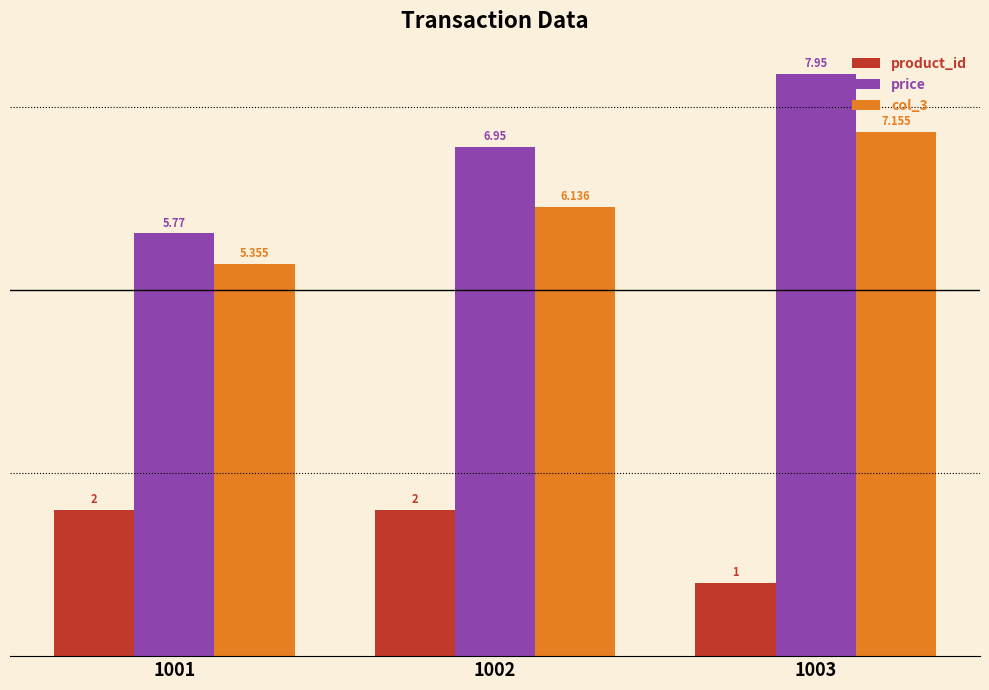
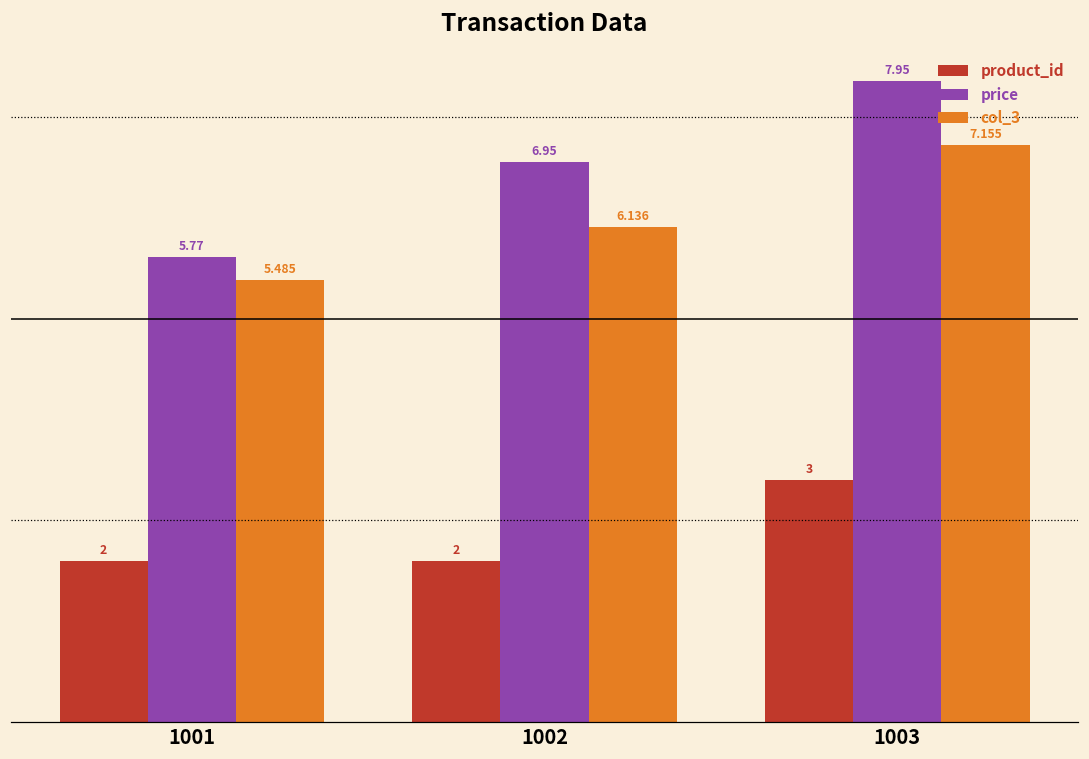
  {
    "product_id": {
      "1001": 2,
      "1002": 2,
-     "1003": 1
+     "1003": 3
    },
    "price": {
      "1001": 5.77,
      "1002": 6.95,
      "1003": 7.95
    },
    "col_3": {
-     "1001": 5.355,
+     "1001": 5.485,
      "1002": 6.136,
      "1003": 7.155
    }
  }
